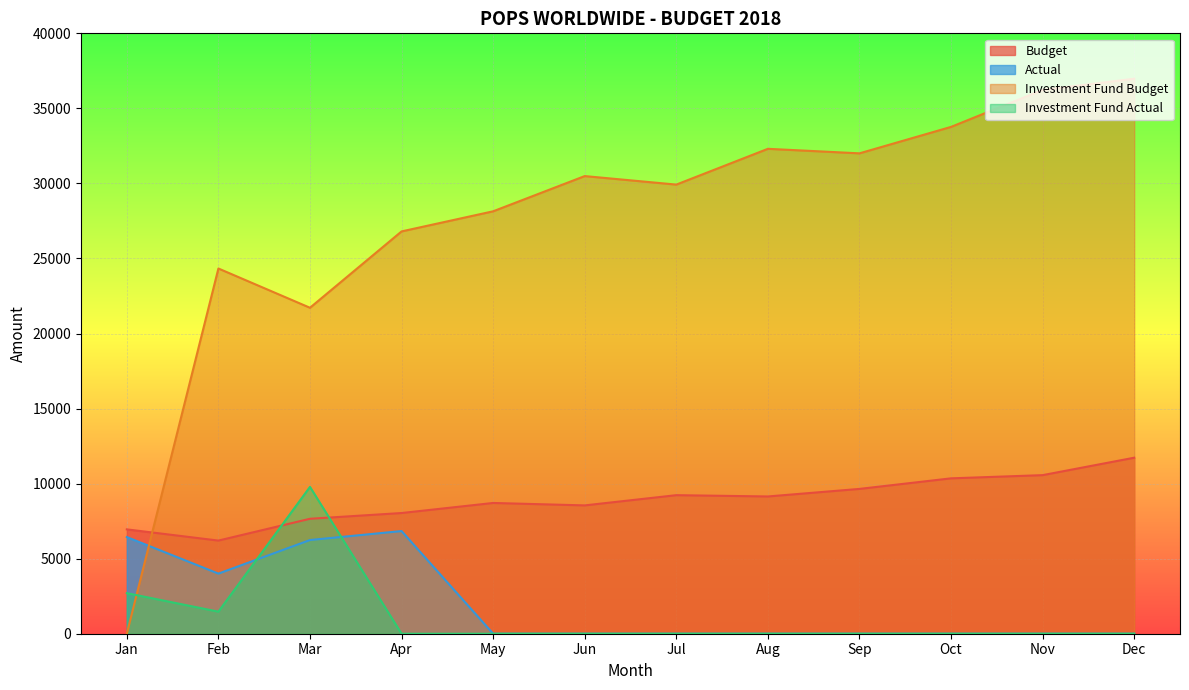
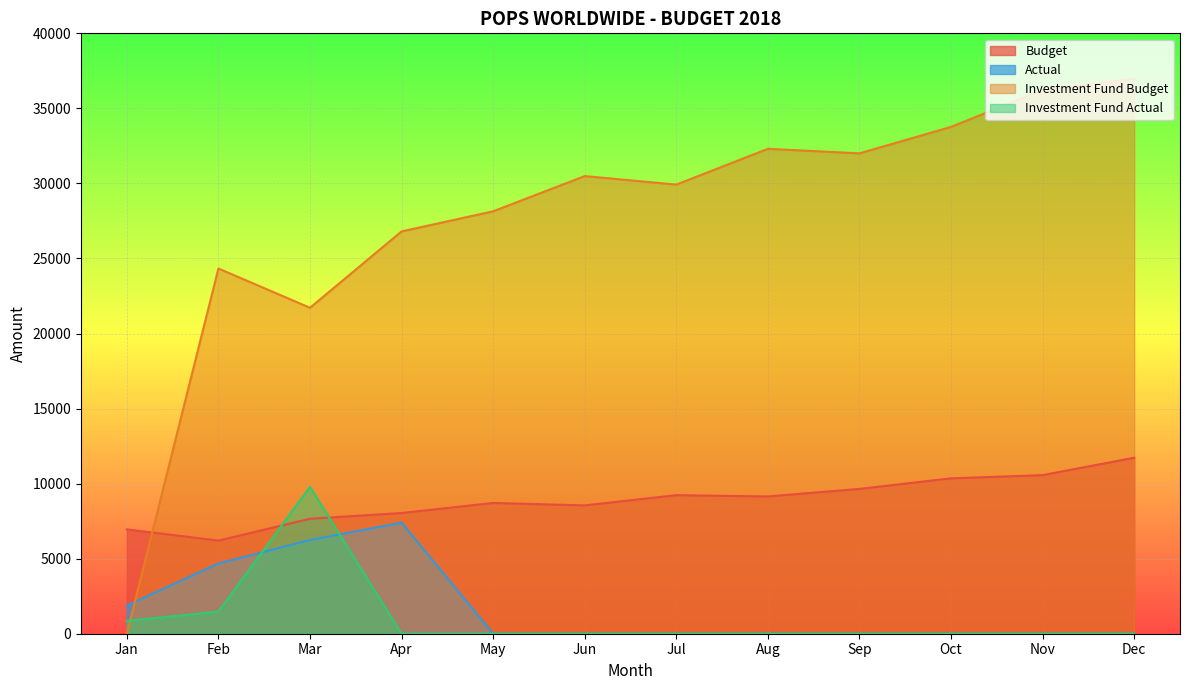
  {
    "Actual": {
-     "Jan": 6400,
-     "Feb": 4000,
+     "Jan": 1900,
+     "Feb": 4700,
      "Mar": 6200,
-     "Apr": 6800
+     "Apr": 7400
    },
    "Investment Fund Actual": {
-     "Jan": 2700,
+     "Jan": 900,
      "Feb": 1500,
      "Mar": 9800,
      "Apr": 0
    }
  }
